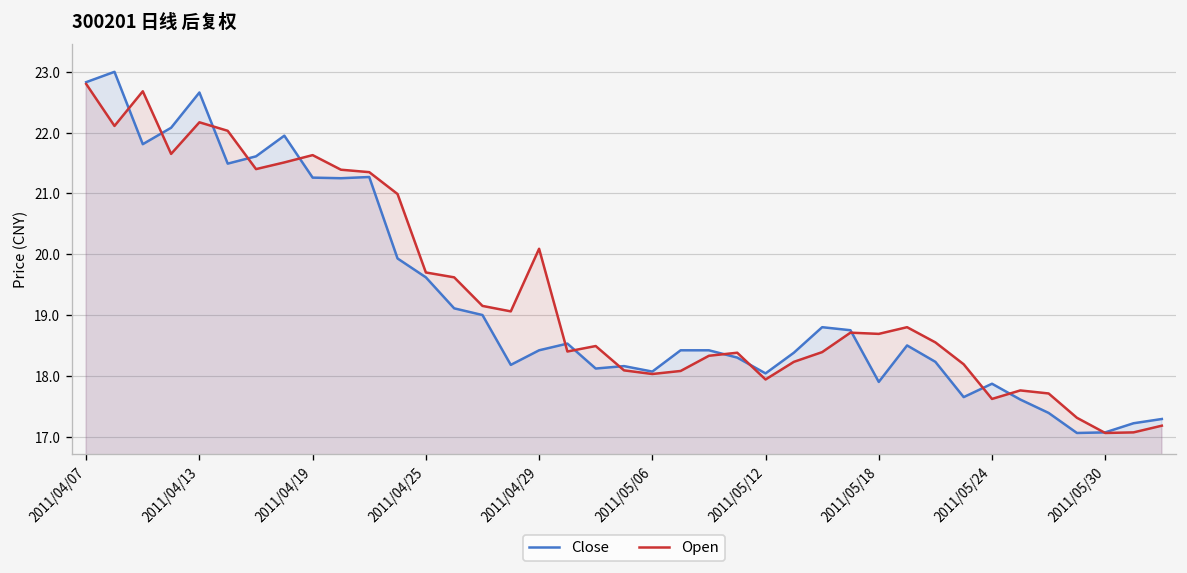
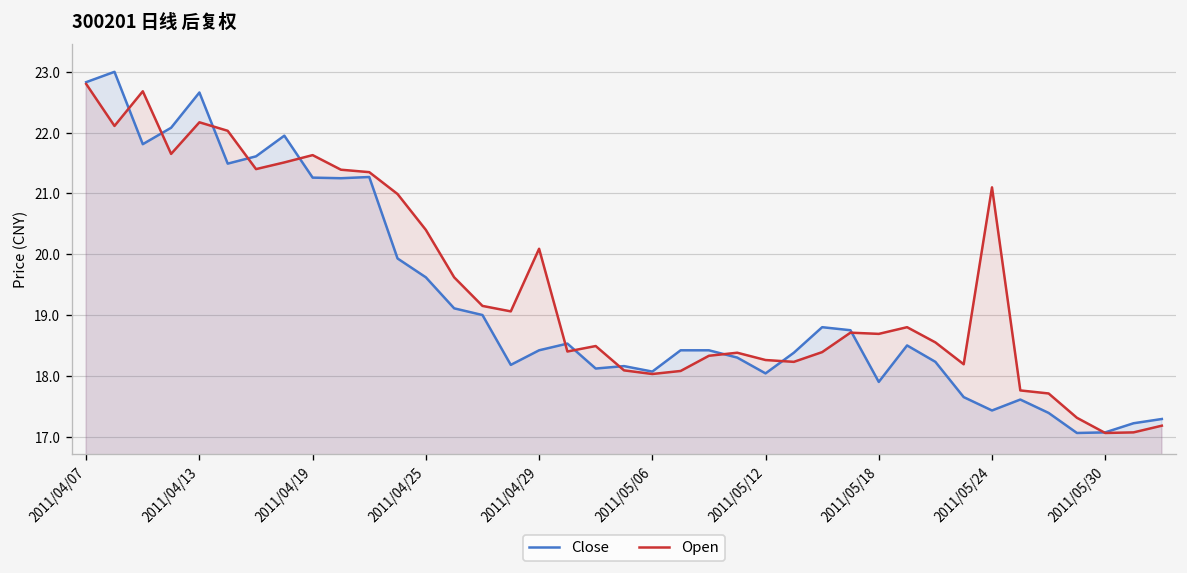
  {
    "Close": {
      "2011/04/13": 22.7,
      "2011/04/19": 21.3,
      "2011/04/25": 19.6,
      "2011/04/29": 18.4,
      "2011/05/12": 18.0,
      "2011/05/18": 17.9,
-     "2011/05/24": 17.9
+     "2011/05/24": 17.4
    },
    "Open": {
      "2011/04/13": 22.2,
      "2011/04/19": 21.6,
-     "2011/04/25": 19.7,
+     "2011/04/25": 20.4,
      "2011/04/29": 20.1,
-     "2011/05/12": 17.9,
+     "2011/05/12": 18.3,
      "2011/05/18": 18.7,
-     "2011/05/24": 17.6
+     "2011/05/24": 21.1
    }
  }
